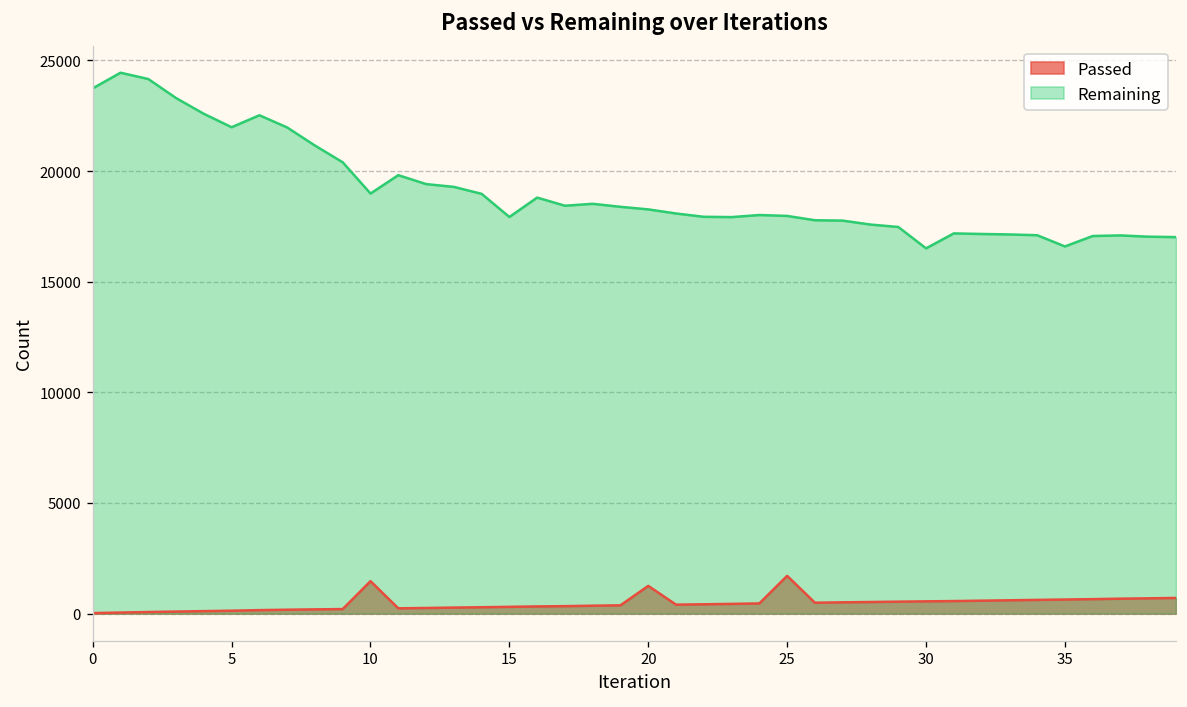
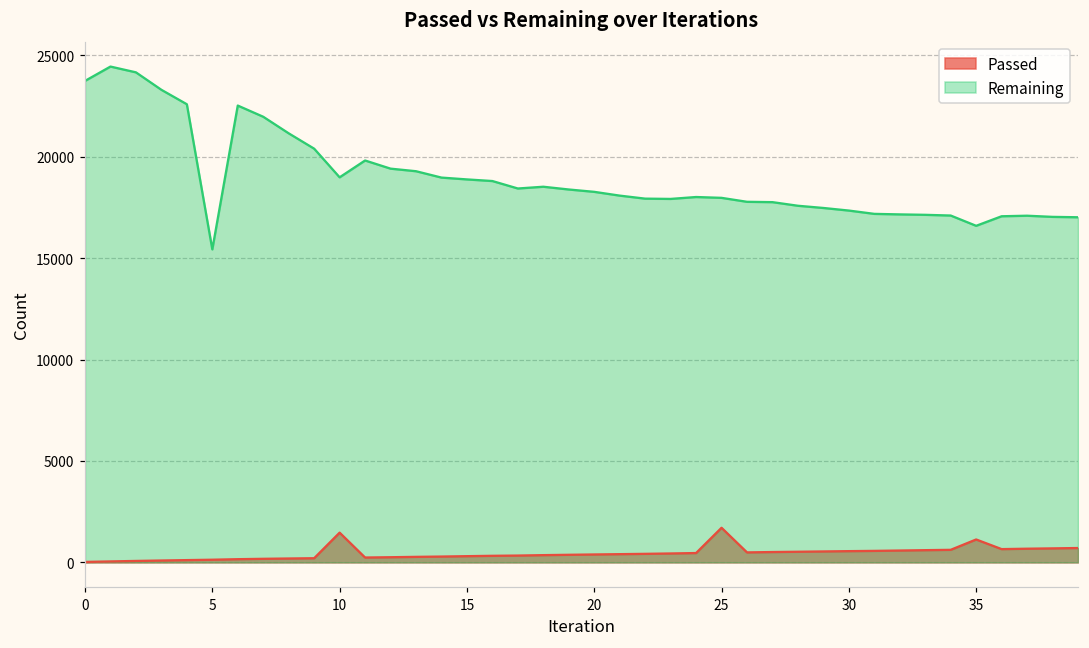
  {
    "Passed": {
      "0": 0,
      "5": 100,
      "10": 1500,
      "15": 300,
-     "20": 1300,
+     "20": 400,
      "25": 1700,
      "30": 600,
-     "35": 600
+     "35": 1100
    },
    "Remaining": {
      "0": 23700,
-     "5": 22000,
+     "5": 15400,
      "10": 19000,
-     "15": 17900,
+     "15": 18900,
      "20": 18300,
      "25": 18000,
-     "30": 16500,
+     "30": 17300,
      "35": 16600
    }
  }
